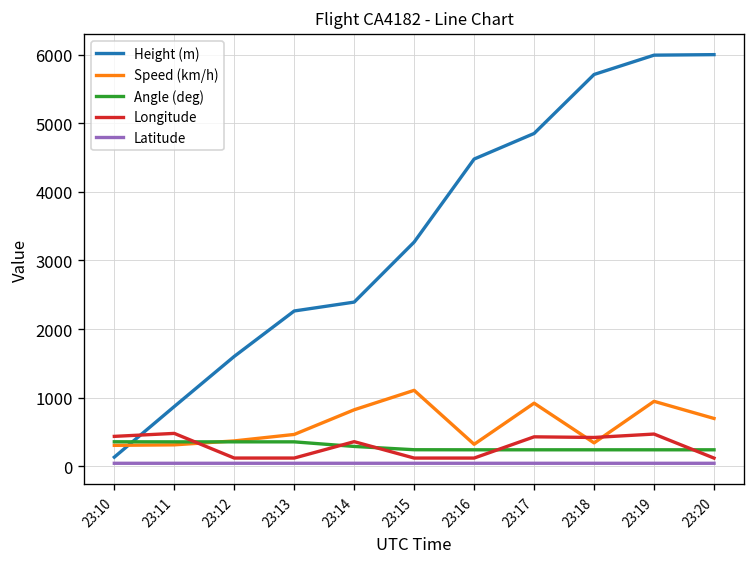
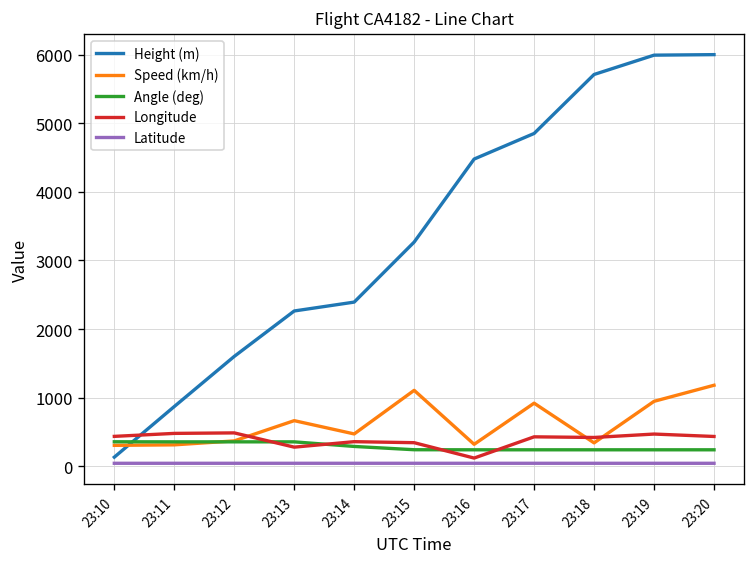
  {
    "Height (m)": {
      "23:10": 100,
      "23:11": 900,
      "23:12": 1600,
      "23:13": 2300,
      "23:14": 2400,
      "23:15": 3300,
      "23:16": 4500,
      "23:17": 4900,
      "23:18": 5700,
      "23:19": 6000,
      "23:20": 6000
    },
    "Speed (km/h)": {
      "23:10": 300,
-     "23:13": 500,
-     "23:14": 800,
+     "23:13": 700,
+     "23:14": 500,
      "23:15": 1100,
      "23:16": 300,
      "23:17": 900,
      "23:18": 300,
      "23:19": 900,
-     "23:20": 700
+     "23:20": 1200
    },
    "Angle (deg)": {
      "23:10": 400,
      "23:13": 400,
      "23:14": 300,
      "23:15": 200,
      "23:16": 200,
      "23:17": 200,
      "23:18": 200,
      "23:19": 200,
      "23:20": 200
    },
    "Longitude": {
      "23:10": 400,
      "23:11": 500,
-     "23:12": 100,
-     "23:13": 100,
+     "23:12": 500,
+     "23:13": 300,
      "23:14": 400,
-     "23:15": 100,
+     "23:15": 300,
      "23:16": 100,
      "23:17": 400,
      "23:18": 400,
      "23:19": 500,
-     "23:20": 100
+     "23:20": 400
    },
    "Latitude": {
      "23:10": 0,
      "23:11": 0,
      "23:12": 0,
      "23:13": 0,
      "23:14": 0,
      "23:15": 0,
      "23:16": 0,
      "23:17": 0,
      "23:18": 0,
      "23:19": 0,
      "23:20": 0
    }
  }
